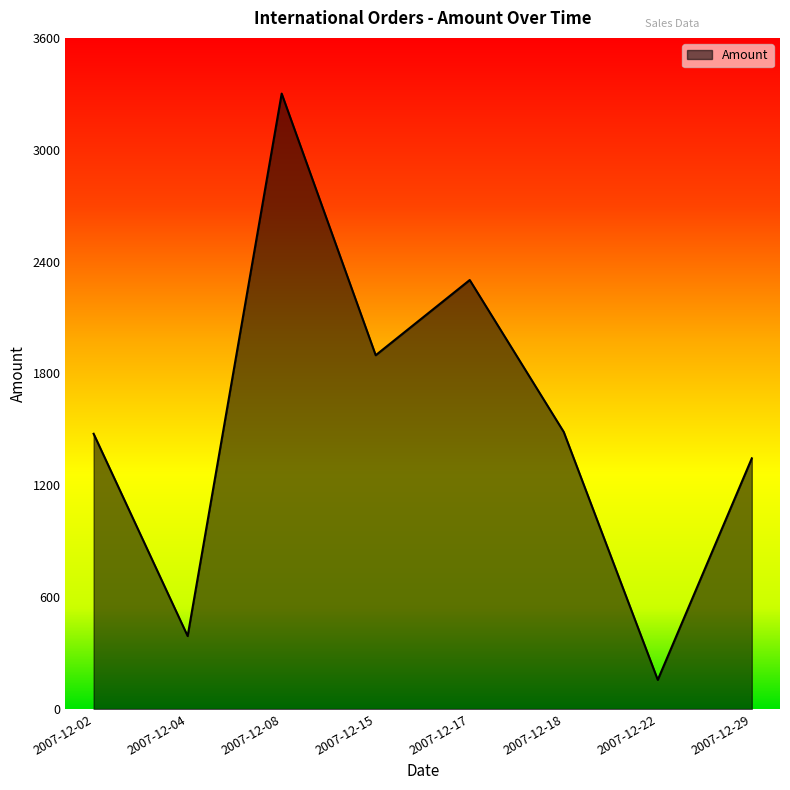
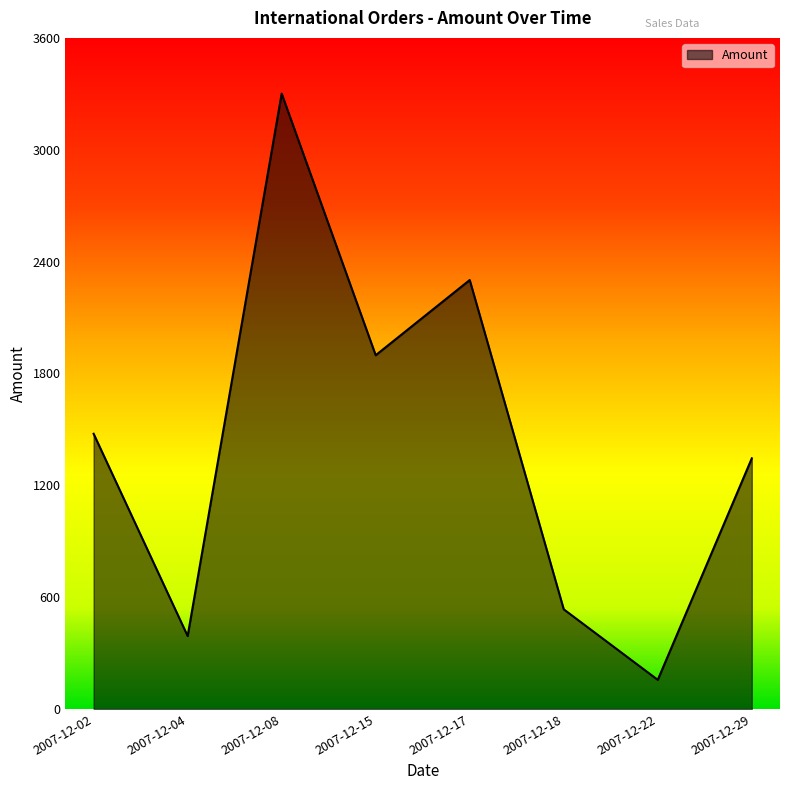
  {
    "2007-12-02": 1480,
    "2007-12-04": 390,
    "2007-12-08": 3300,
    "2007-12-15": 1900,
    "2007-12-17": 2300,
-   "2007-12-18": 1490,
+   "2007-12-18": 530,
    "2007-12-22": 160,
    "2007-12-29": 1340
  }
